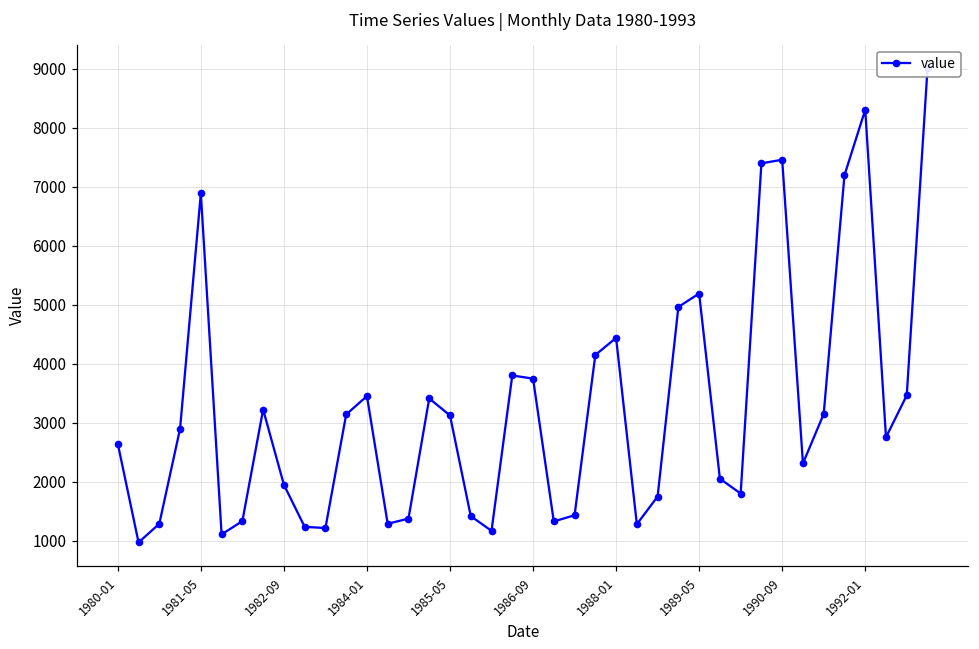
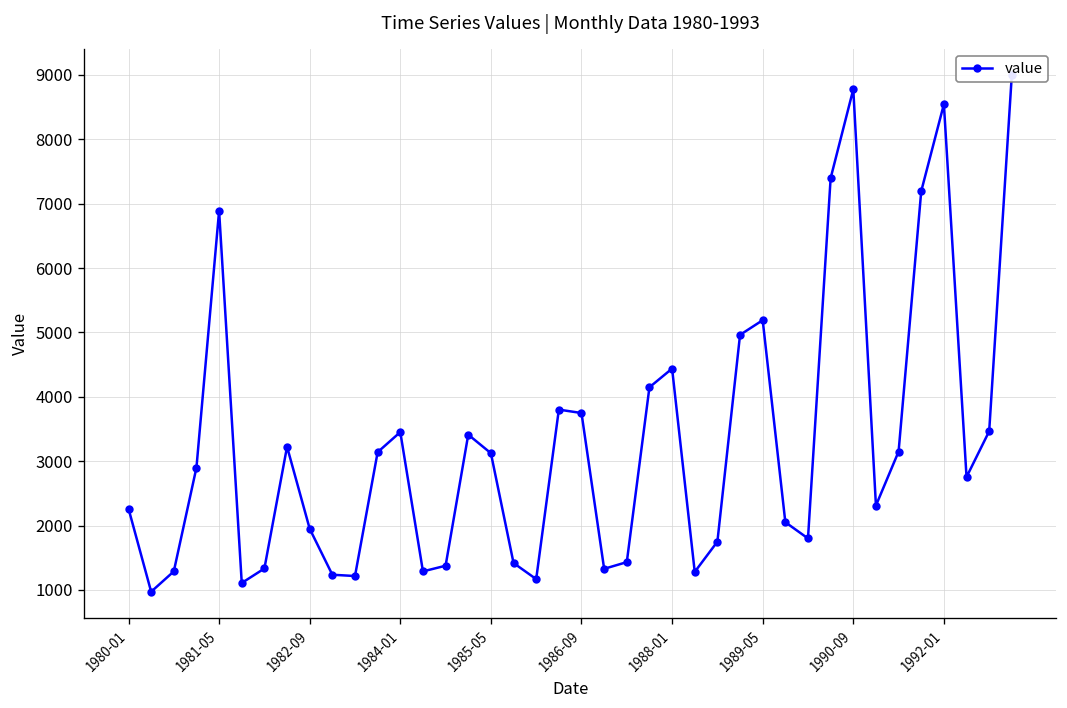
  {
-   "1980-01": 2600,
+   "1980-01": 2300,
    "1981-05": 6900,
    "1982-09": 1900,
    "1984-01": 3500,
    "1985-05": 3100,
    "1986-09": 3700,
    "1988-01": 4400,
    "1989-05": 5200,
-   "1990-09": 7500,
-   "1992-01": 8300
+   "1990-09": 8800,
+   "1992-01": 8500
  }
